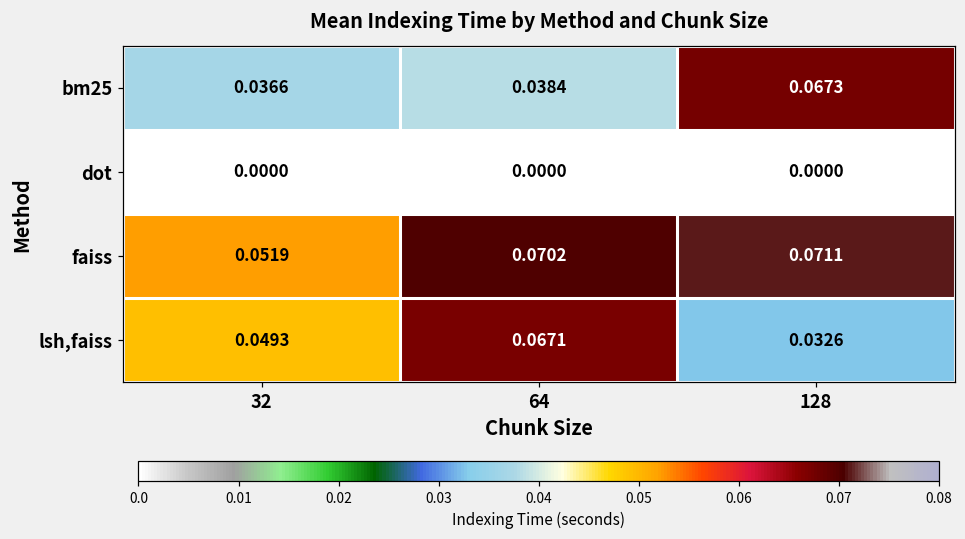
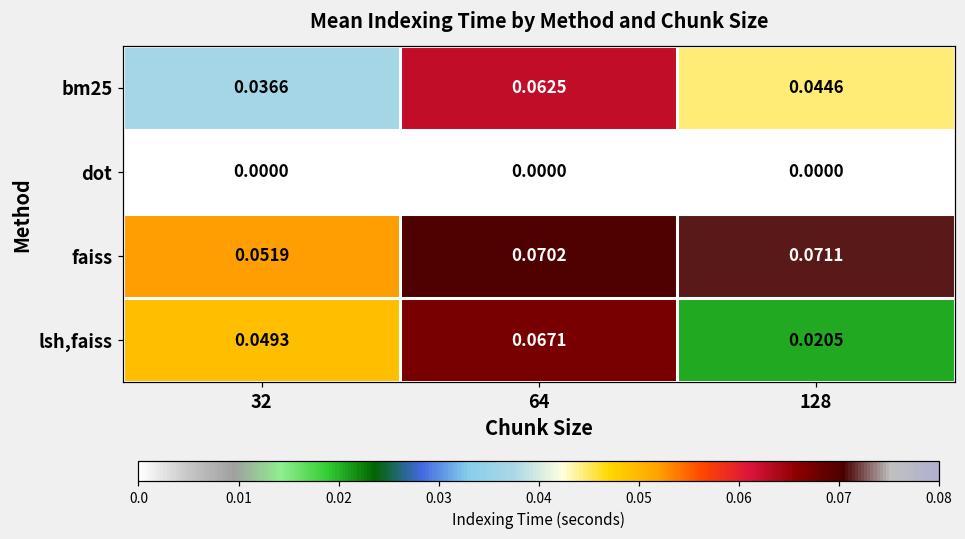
  {
    "bm25": {
      "32": 0.0366,
-     "64": 0.0384,
-     "128": 0.0673
+     "64": 0.0625,
+     "128": 0.0446
    },
    "dot": {
      "32": 0.0000,
      "64": 0.0000,
      "128": 0.0000
    },
    "faiss": {
      "32": 0.0519,
      "64": 0.0702,
      "128": 0.0711
    },
    "lsh,faiss": {
      "32": 0.0493,
      "64": 0.0671,
-     "128": 0.0326
+     "128": 0.0205
    }
  }
